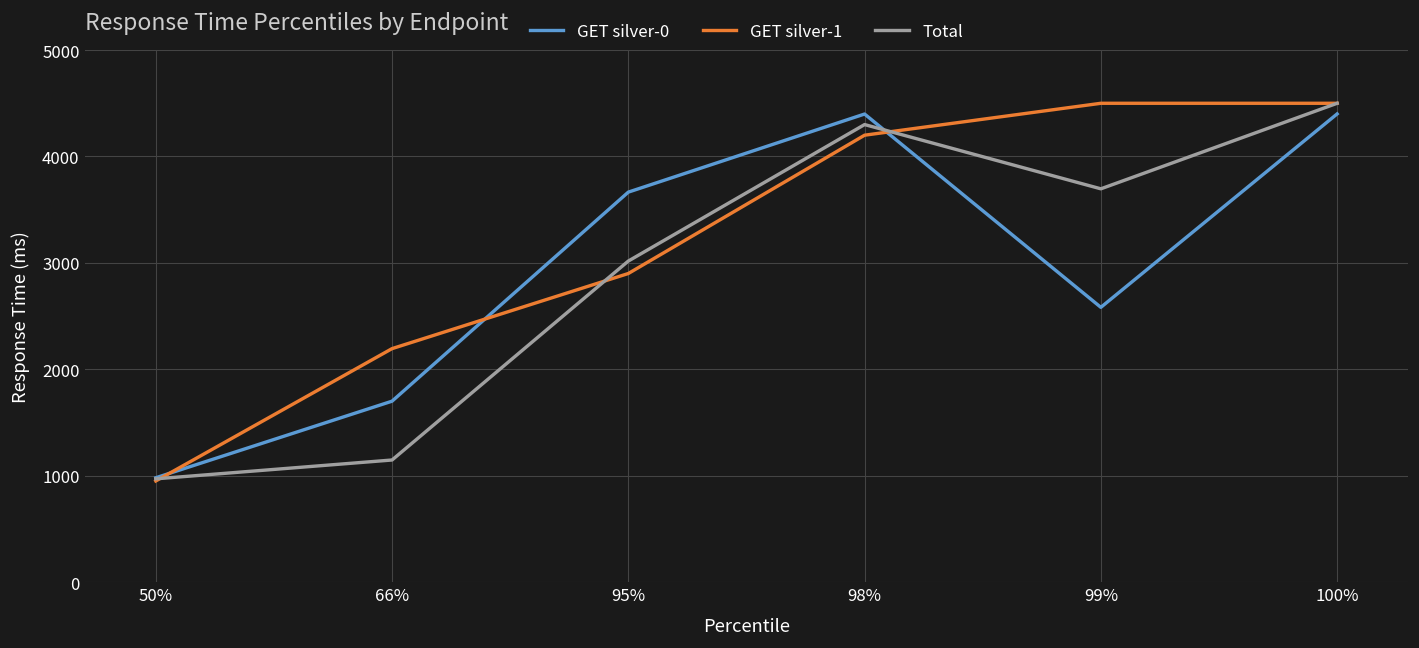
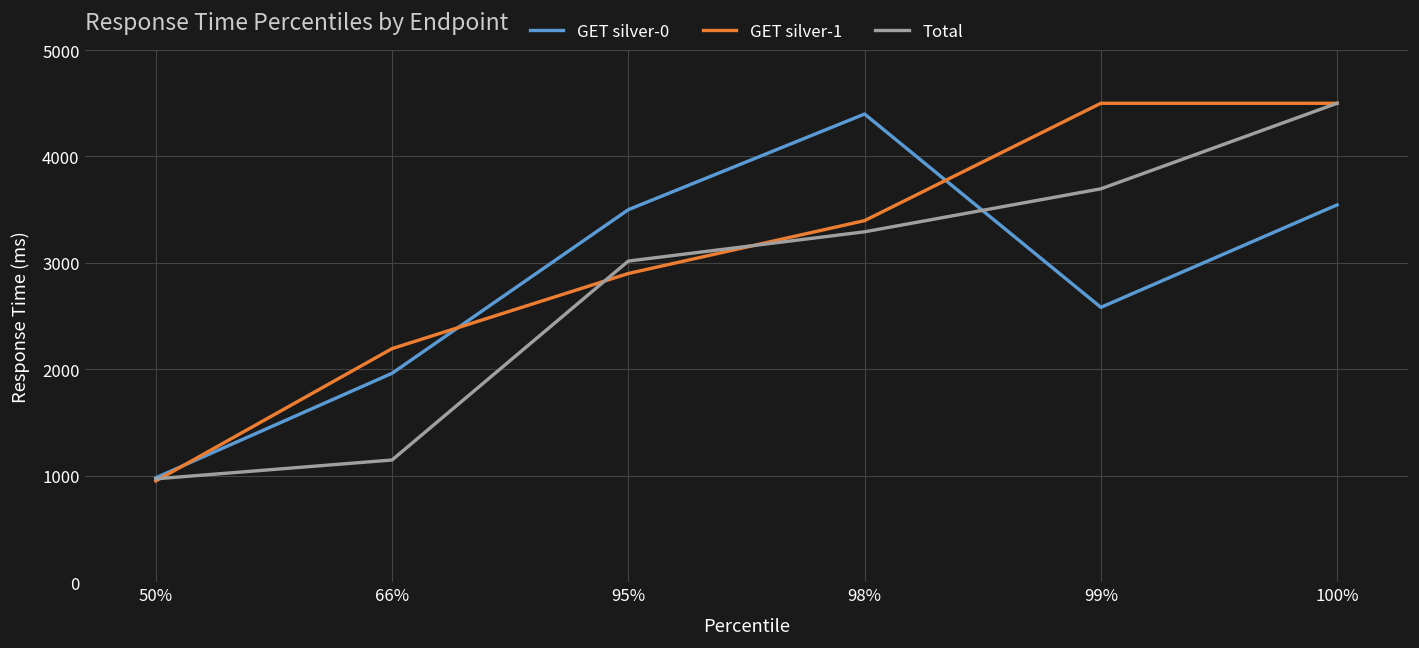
  {
    "GET silver-0": {
-     "66%": 1700,
-     "95%": 3700,
+     "66%": 2000,
+     "95%": 3500,
      "98%": 4400,
      "99%": 2600,
-     "100%": 4400
+     "100%": 3500
    },
    "GET silver-1": {
      "66%": 2200,
      "95%": 2900,
-     "98%": 4200,
+     "98%": 3400,
      "99%": 4500
    },
    "Total": {
      "66%": 1100,
      "95%": 3000,
-     "98%": 4300,
+     "98%": 3300,
      "99%": 3700
    }
  }
